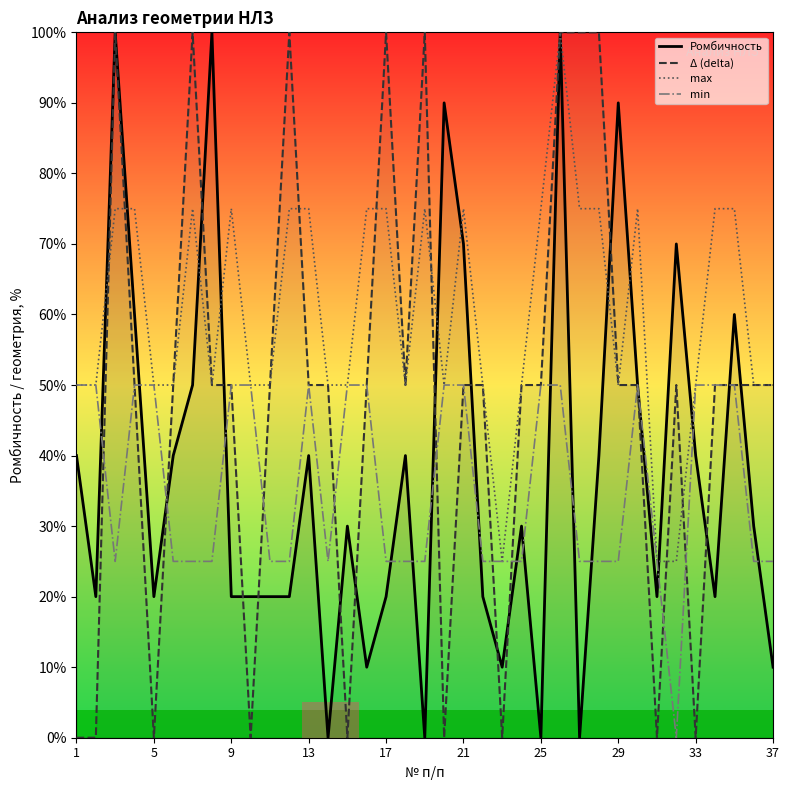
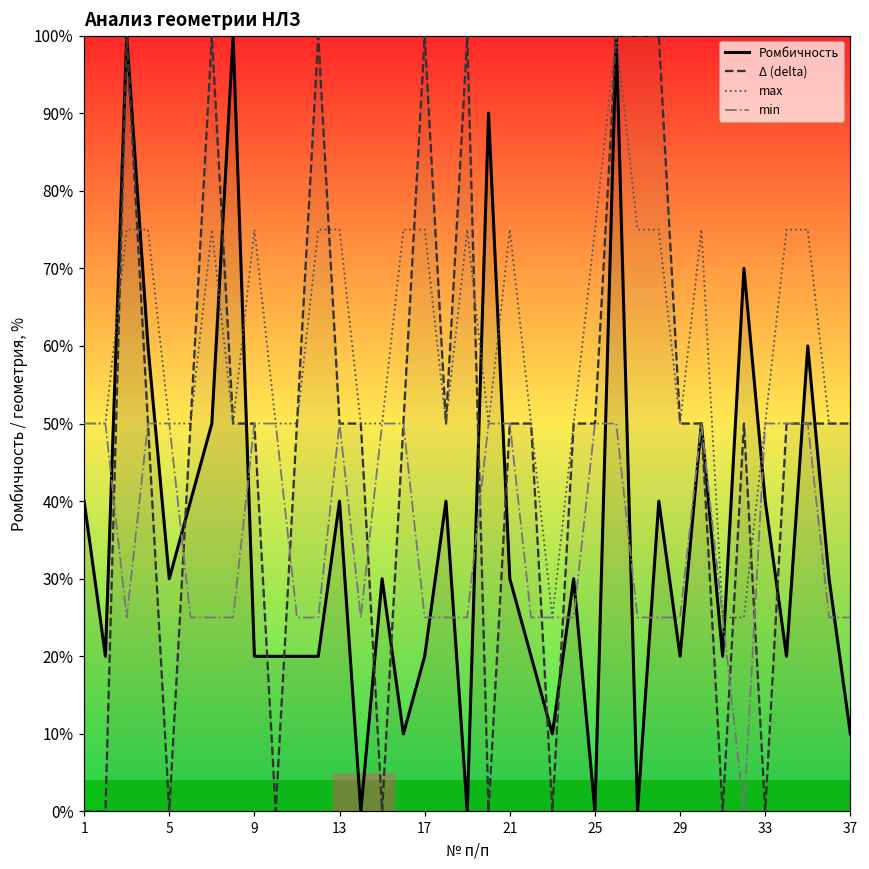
  {
    "Ромбичность": {
      "1": "40%",
-     "5": "20%",
+     "5": "30%",
      "9": "20%",
      "13": "40%",
      "17": "20%",
-     "21": "70%",
-     "29": "90%",
+     "21": "30%",
+     "29": "20%",
      "33": "40%",
      "37": "10%"
    }
  }
